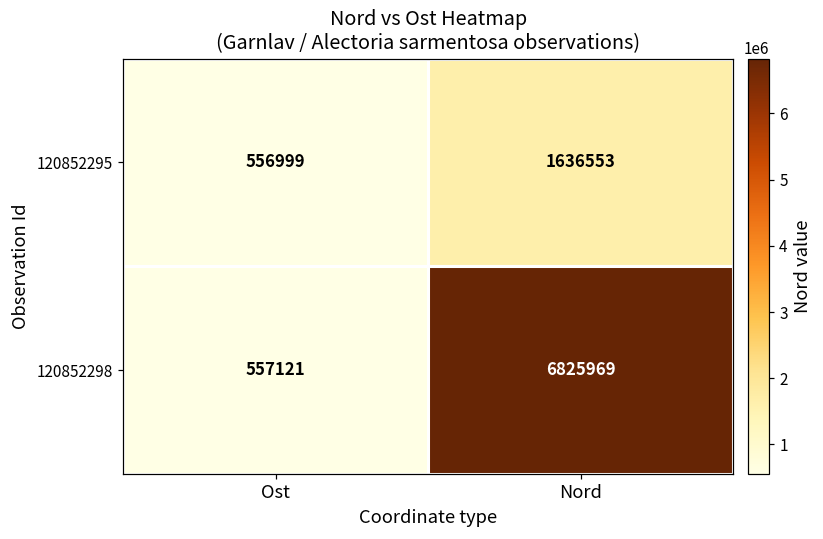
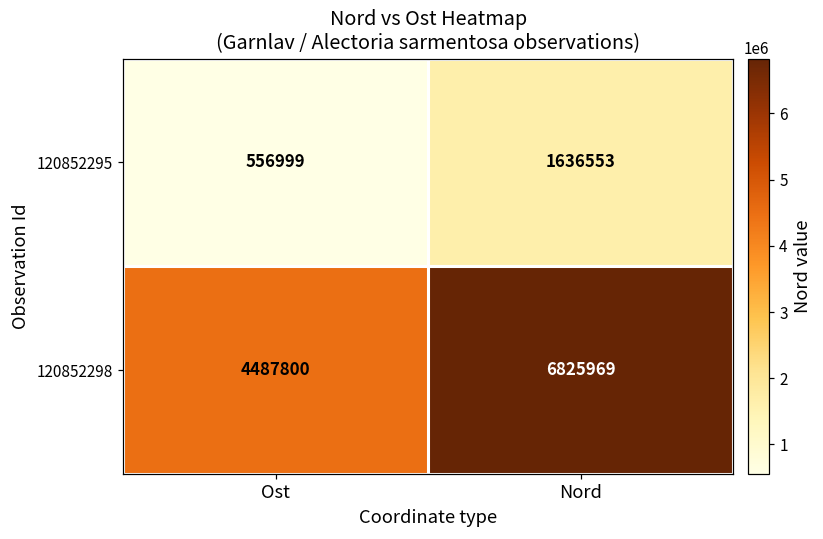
  {
    "120852295": {
      "Ost": 556999,
      "Nord": 1636553
    },
    "120852298": {
-     "Ost": 557121,
+     "Ost": 4487800,
      "Nord": 6825969
    }
  }
